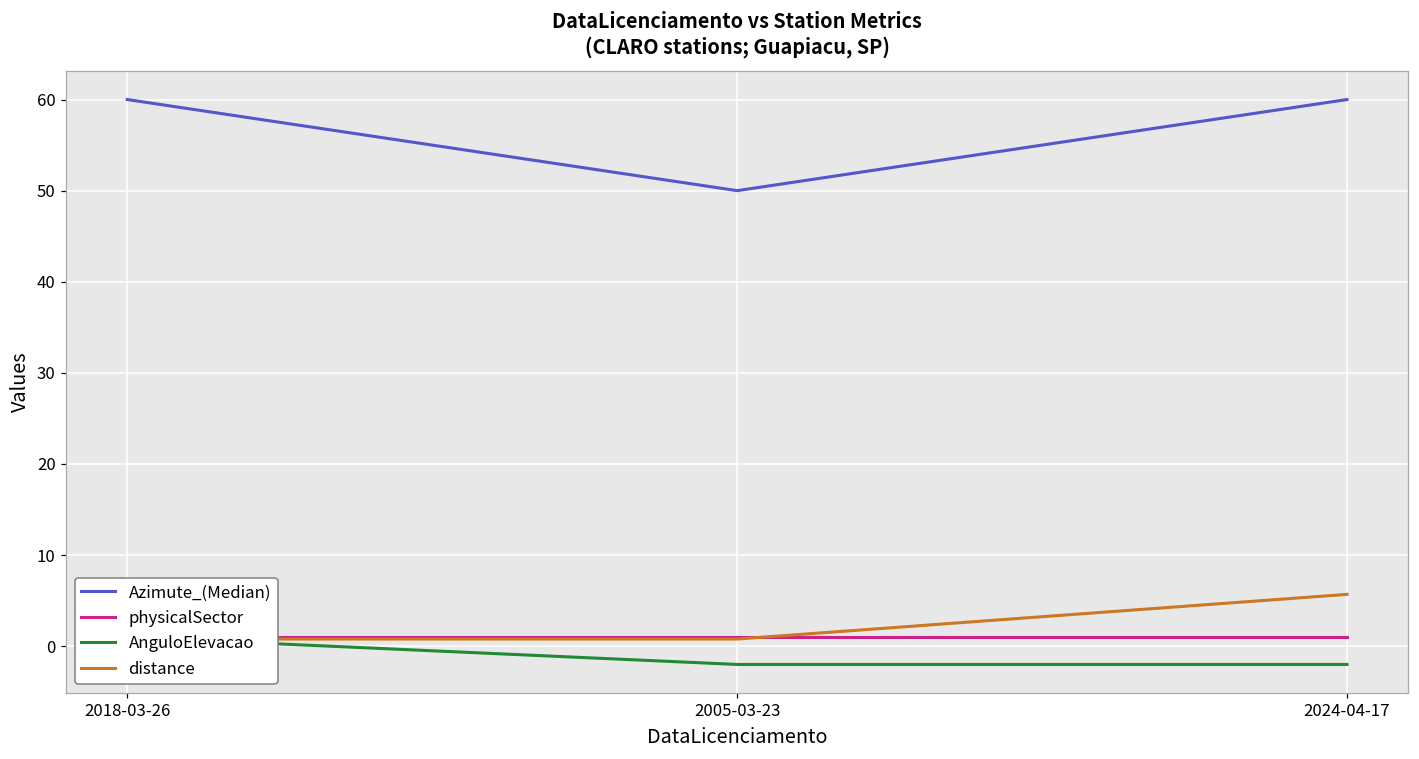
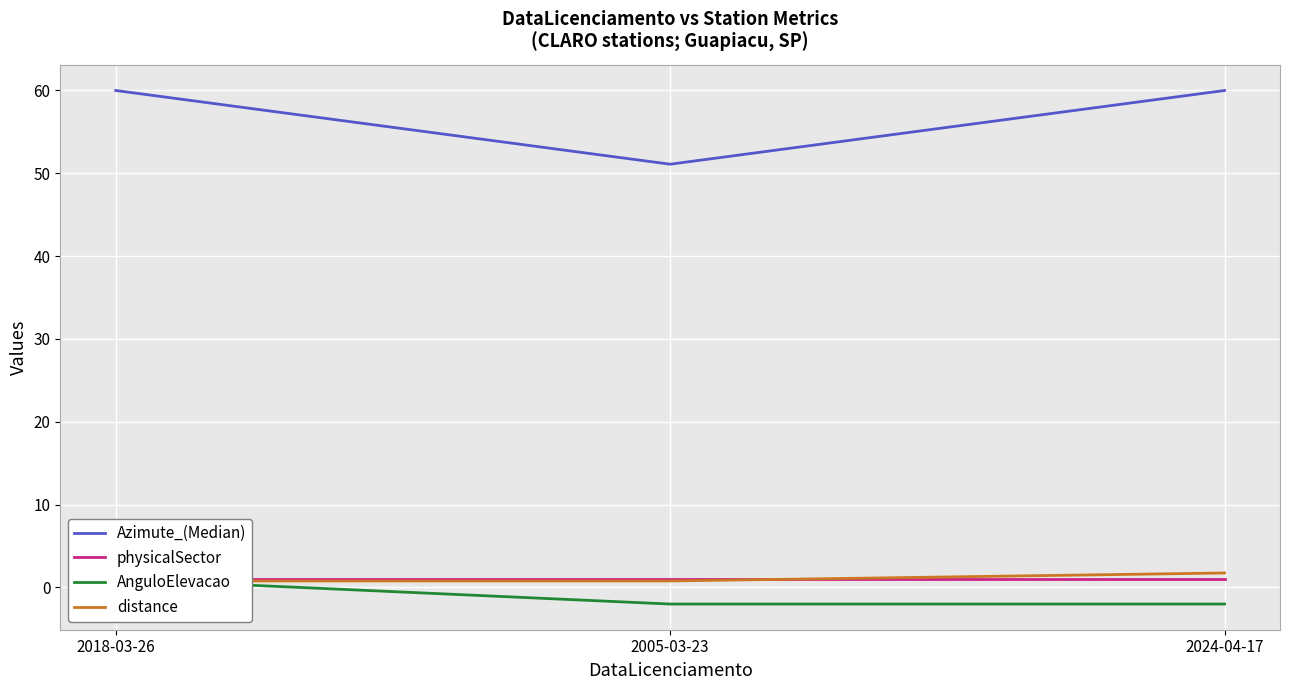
  {
    "Azimute_(Median)": {
      "2018-03-26": 60,
-     "2005-03-23": 50,
+     "2005-03-23": 51,
      "2024-04-17": 60
    },
    "physicalSector": {
      "2024-04-17": 1
    },
    "AnguloElevacao": {
      "2005-03-23": -2,
      "2024-04-17": -2
    },
    "distance": {
-     "2024-04-17": 6
+     "2024-04-17": 2
    }
  }
